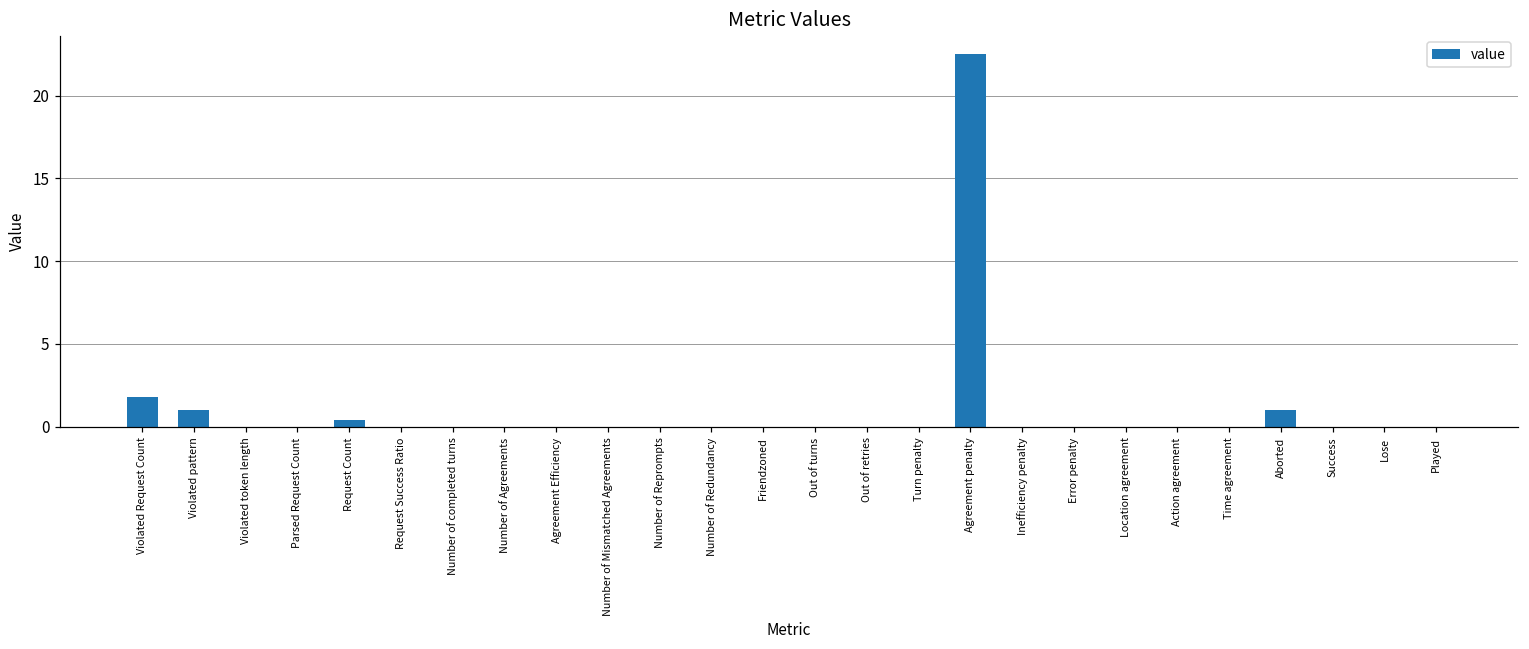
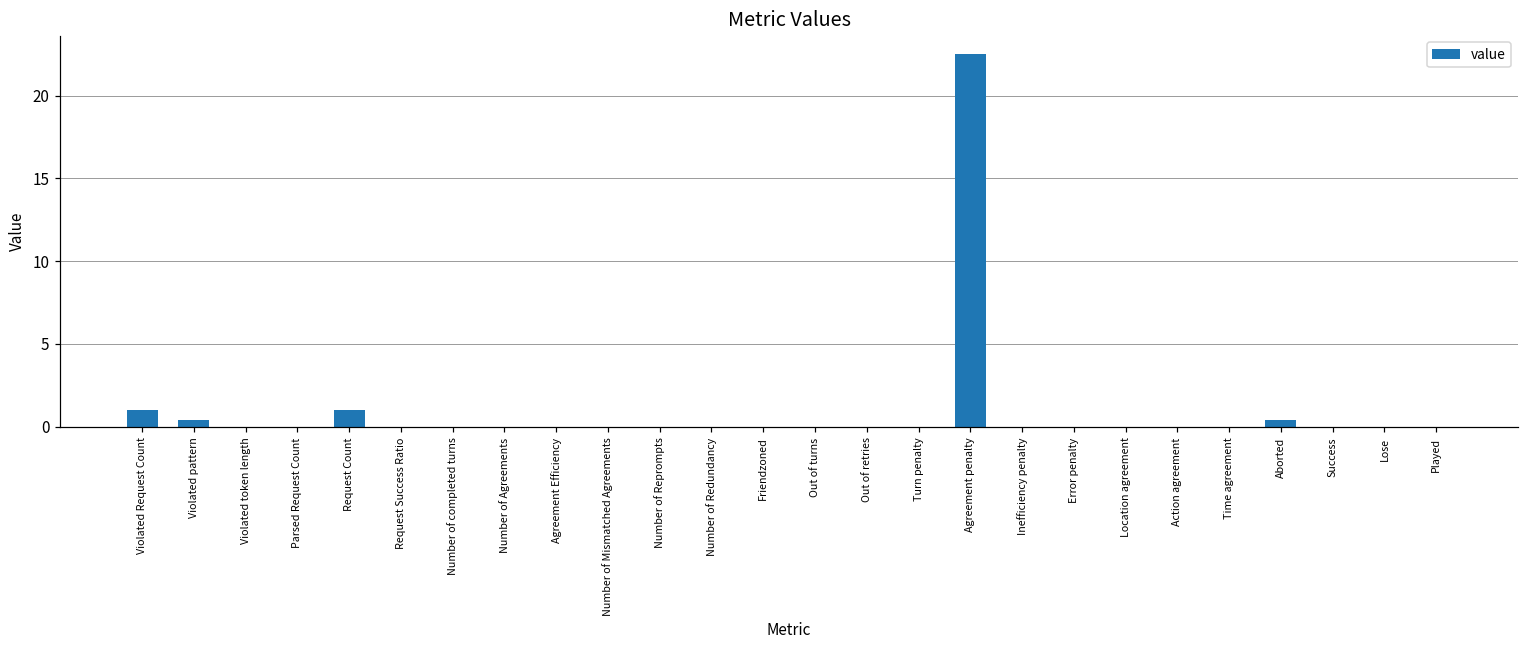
  {
-   "Violated Request Count": 1.8,
-   "Violated pattern": 1.0,
+   "Violated Request Count": 1.0,
+   "Violated pattern": 0.4,
    "Violated token length": 0.0,
    "Parsed Request Count": 0.0,
-   "Request Count": 0.4,
+   "Request Count": 1.0,
    "Request Success Ratio": 0.0,
    "Number of completed turns": 0.0,
    "Number of Agreements": 0.0,
    "Agreement Efficiency": 0.0,
    "Number of Mismatched Agreements": 0.0,
    "Number of Reprompts": 0.0,
    "Number of Redundancy": 0.0,
    "Friendzoned": 0.0,
    "Out of turns": 0.0,
    "Out of retries": 0.0,
    "Turn penalty": 0.0,
    "Agreement penalty": 22.5,
    "Inefficiency penalty": 0.0,
    "Error penalty": 0.0,
    "Location agreement": 0.0,
    "Action agreement": 0.0,
    "Time agreement": 0.0,
-   "Aborted": 1.0,
+   "Aborted": 0.4,
    "Success": 0.0,
    "Lose": 0.0,
    "Played": 0.0
  }
